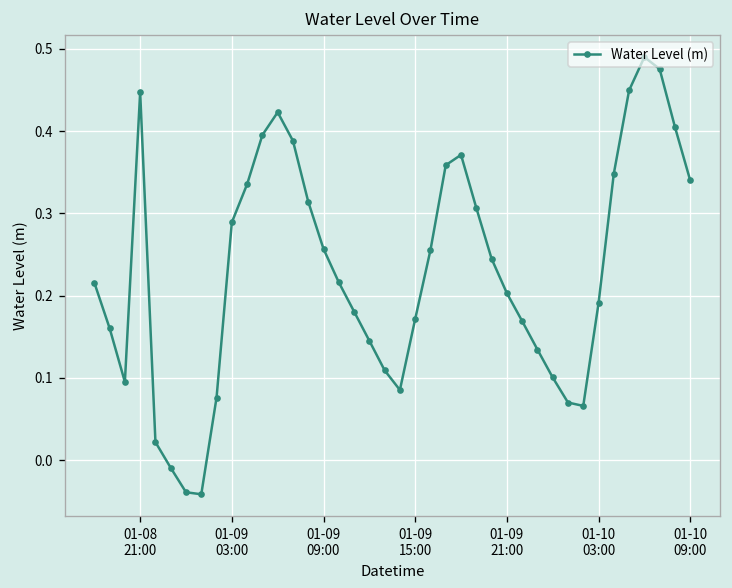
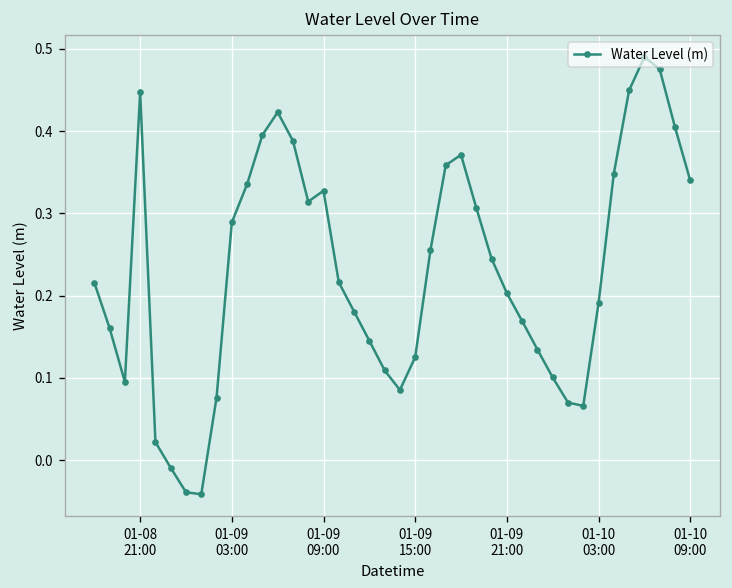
  {
    "01-08 21:00": 0.45,
    "01-09 03:00": 0.29,
-   "01-09 09:00": 0.26,
-   "01-09 15:00": 0.17,
+   "01-09 09:00": 0.33,
+   "01-09 15:00": 0.13,
    "01-09 21:00": 0.20,
    "01-10 03:00": 0.19,
    "01-10 09:00": 0.34
  }
